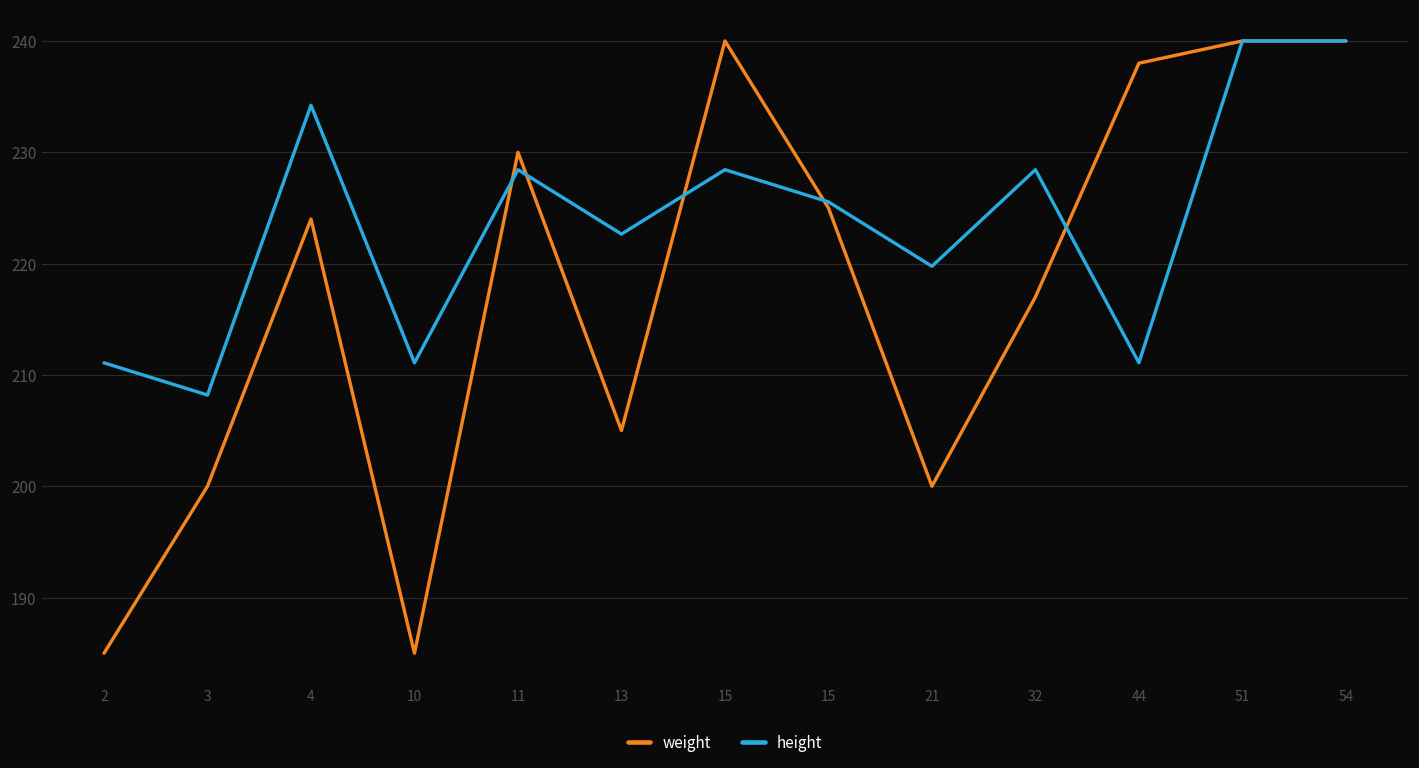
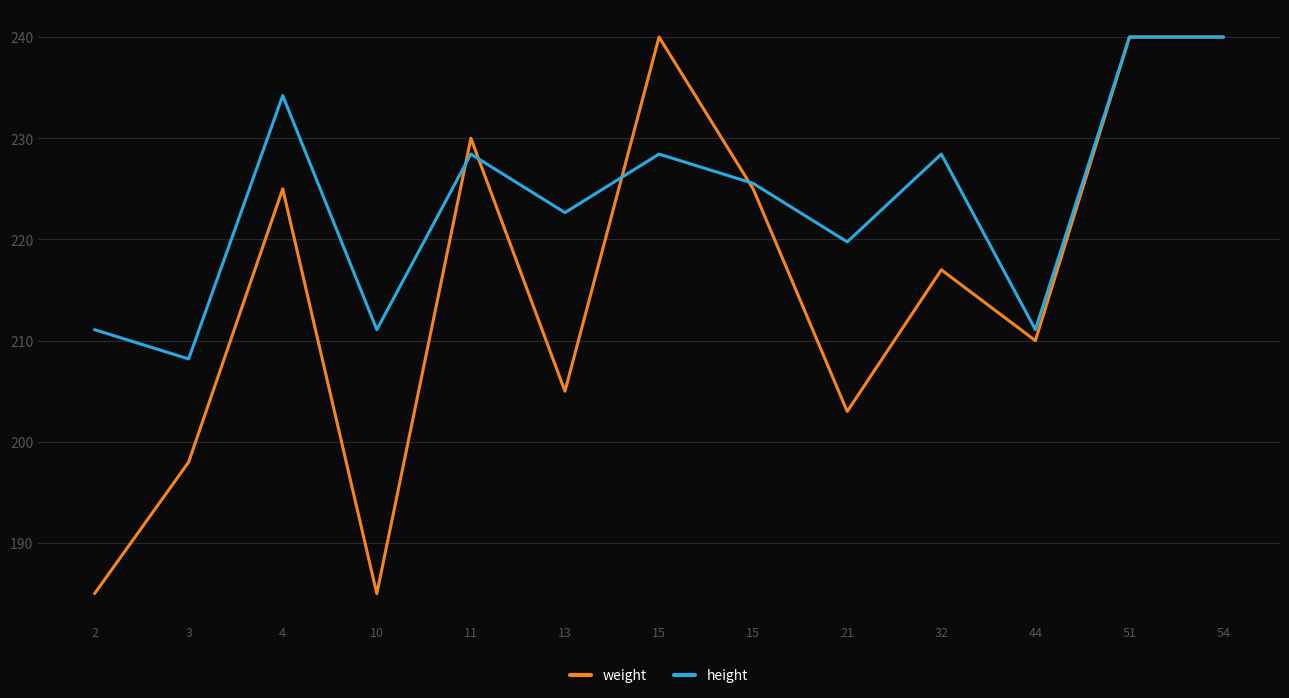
  {
    "weight": {
      "2": 185,
-     "3": 200,
-     "4": 224,
+     "3": 198,
+     "4": 225,
      "10": 185,
      "11": 230,
      "13": 205,
-     "21": 200,
+     "21": 203,
      "32": 217,
-     "44": 238
+     "44": 210
    },
    "height": {
      "2": 211,
      "3": 208,
      "4": 234,
      "10": 211,
      "11": 228.4,
      "13": 222.7,
      "21": 220,
      "32": 228.4,
      "44": 211
    }
  }
